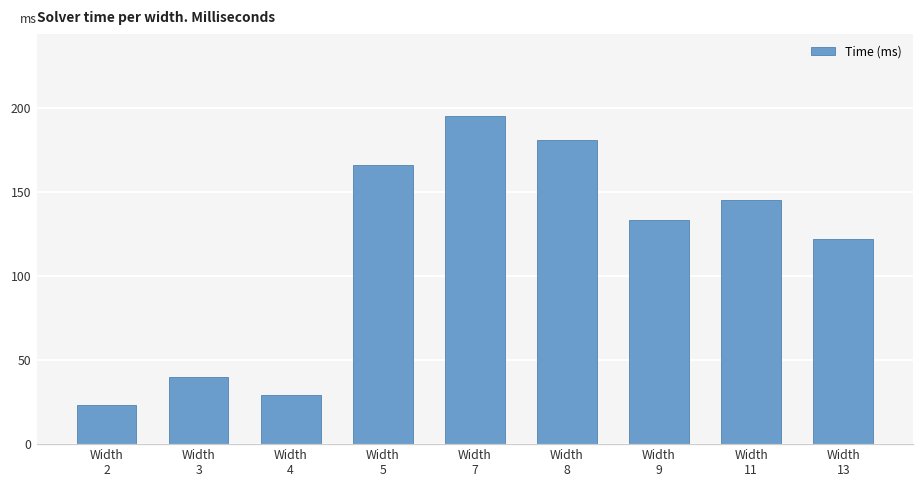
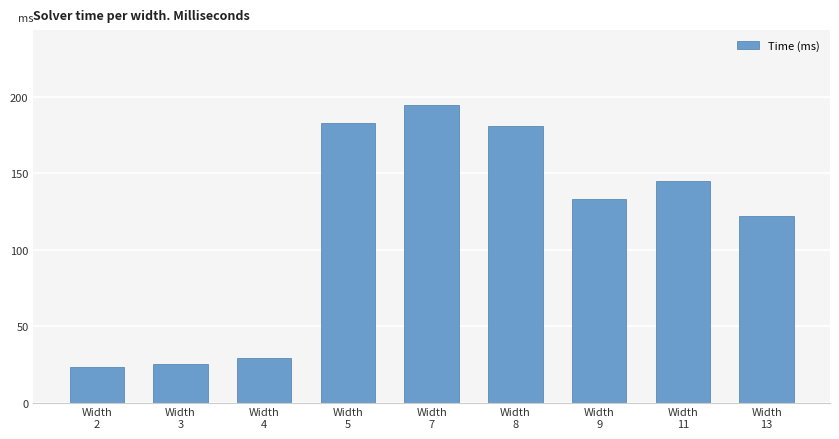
  {
    "Width 2": 23,
-   "Width 3": 40,
+   "Width 3": 25,
    "Width 4": 29,
-   "Width 5": 166,
+   "Width 5": 183,
    "Width 7": 195,
    "Width 8": 181,
    "Width 9": 133,
    "Width 11": 145,
    "Width 13": 122
  }
